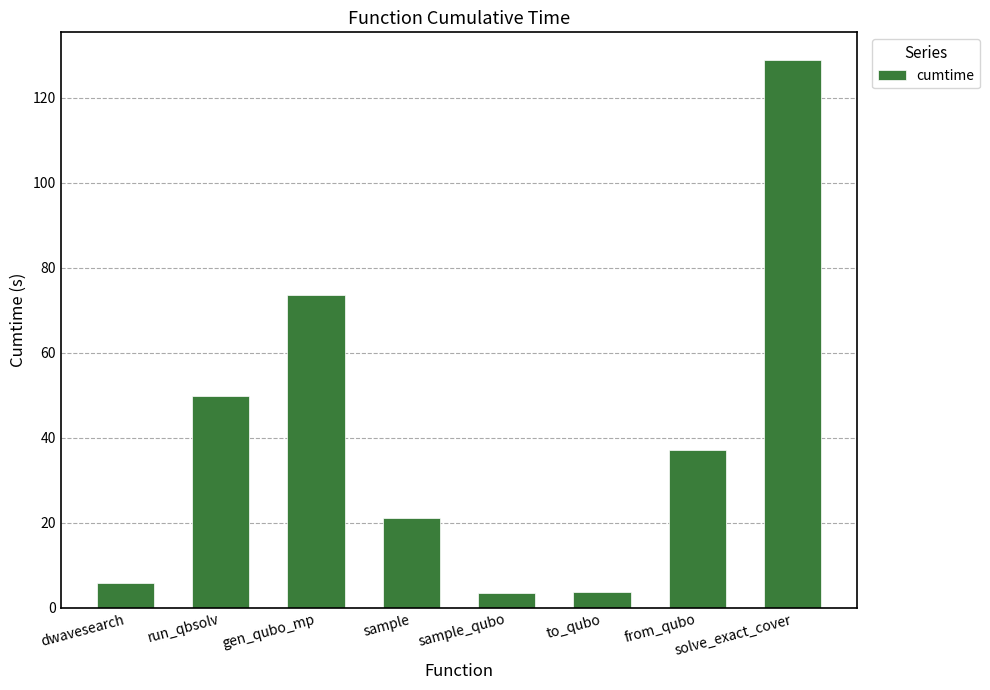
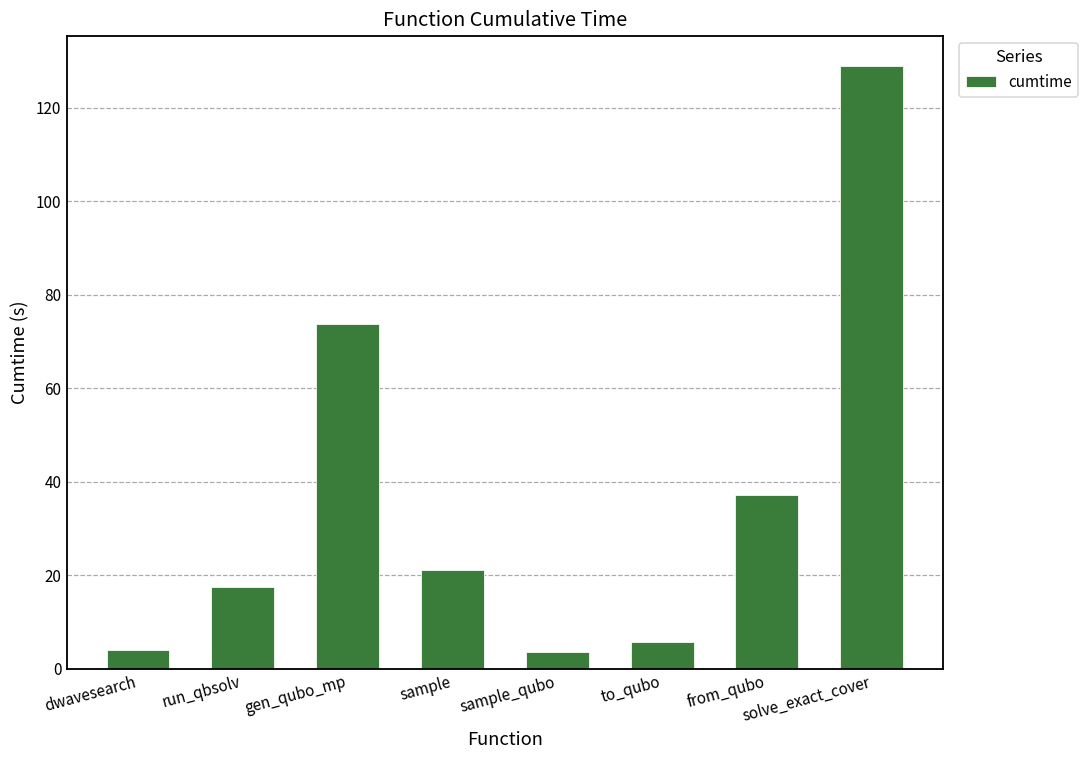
  {
-   "dwavesearch": 6,
-   "run_qbsolv": 50,
+   "dwavesearch": 4,
+   "run_qbsolv": 17,
    "gen_qubo_mp": 74,
    "sample": 21,
    "sample_qubo": 4,
-   "to_qubo": 4,
+   "to_qubo": 6,
    "from_qubo": 37,
    "solve_exact_cover": 129
  }
